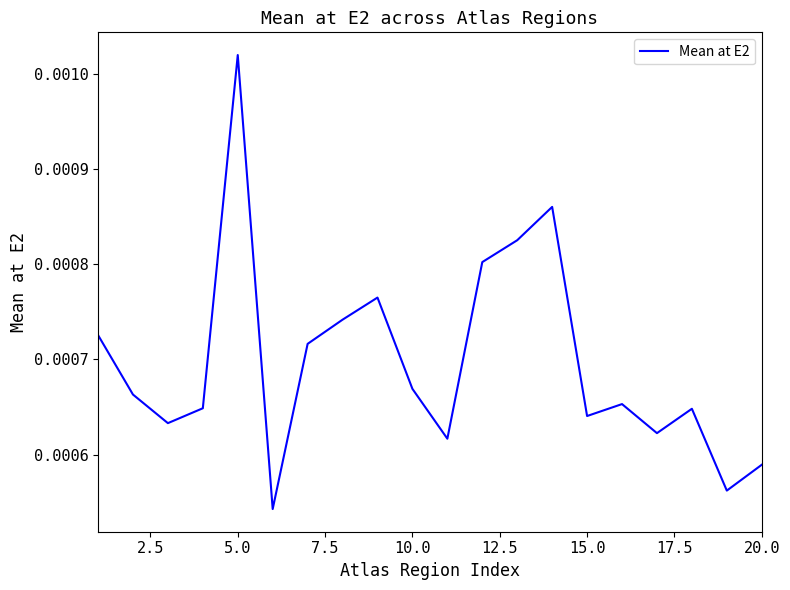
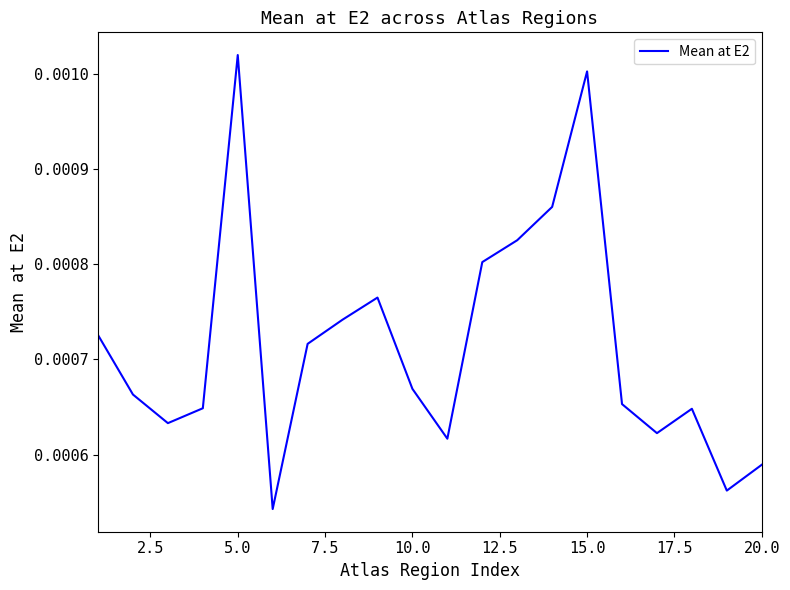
  {
    "5.0": 0.00102,
    "10.0": 0.00067,
-   "15.0": 0.00064,
+   "15.0": 0.00100,
    "20.0": 0.00059
  }
